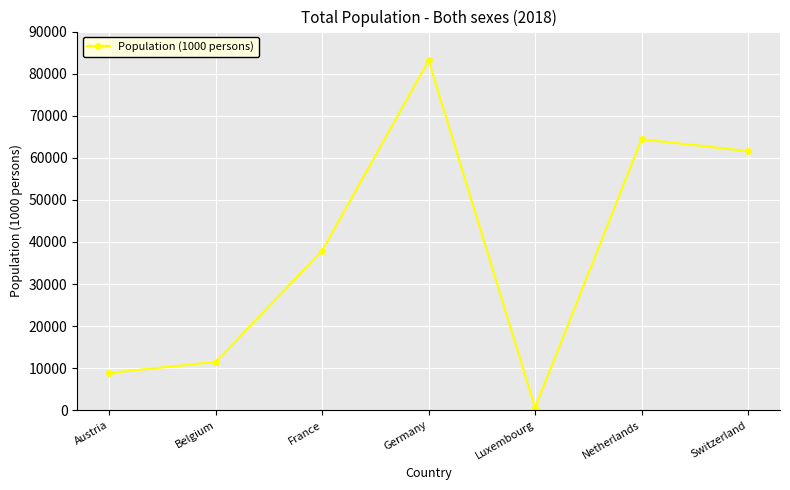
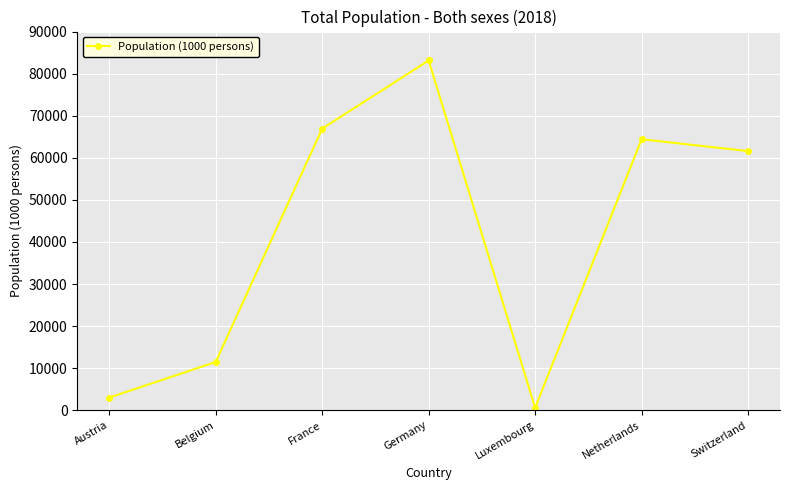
  {
-   "Austria": 9000,
+   "Austria": 3000,
    "Belgium": 11000,
-   "France": 38000,
+   "France": 67000,
    "Germany": 83000,
    "Luxembourg": 1000,
    "Netherlands": 64000,
    "Switzerland": 62000
  }
